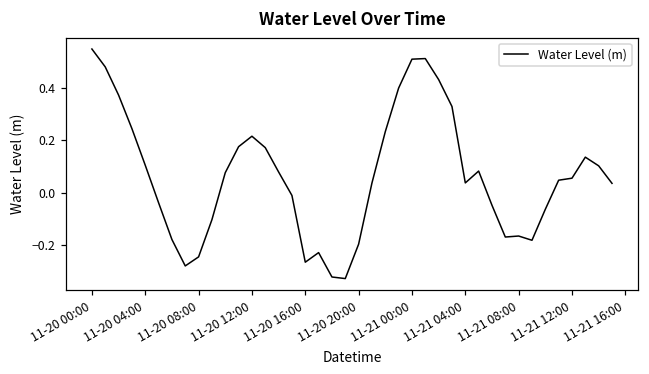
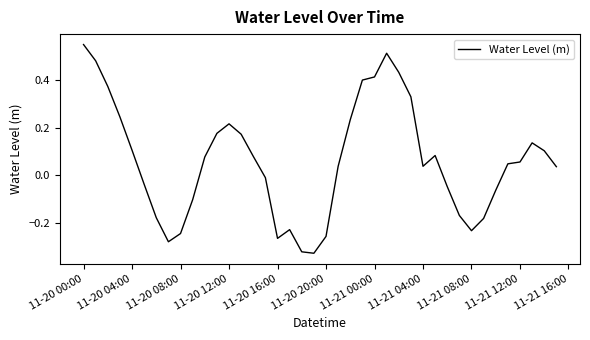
  {
    "11-20 00:00": 0.55,
    "11-20 04:00": 0.11,
    "11-20 08:00": -0.24,
    "11-20 12:00": 0.22,
    "11-20 16:00": -0.26,
-   "11-20 20:00": -0.20,
-   "11-21 00:00": 0.51,
+   "11-20 20:00": -0.26,
+   "11-21 00:00": 0.41,
    "11-21 04:00": 0.04,
-   "11-21 08:00": -0.16,
+   "11-21 08:00": -0.23,
    "11-21 12:00": 0.06
  }
